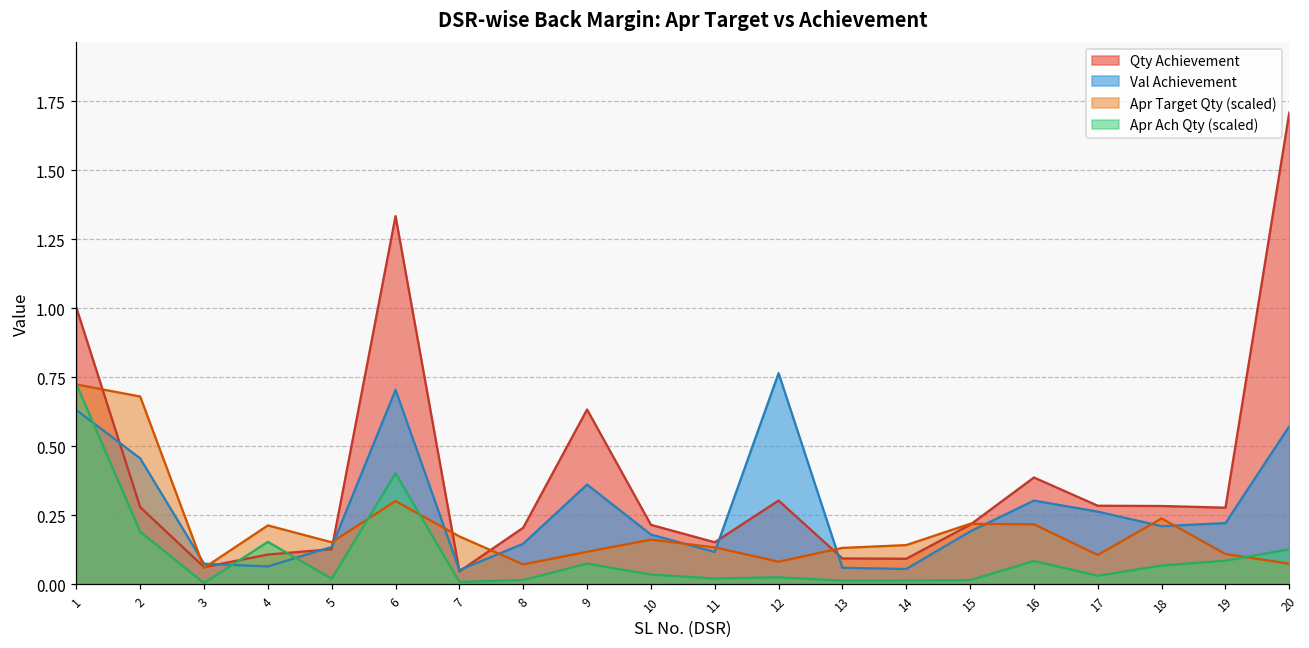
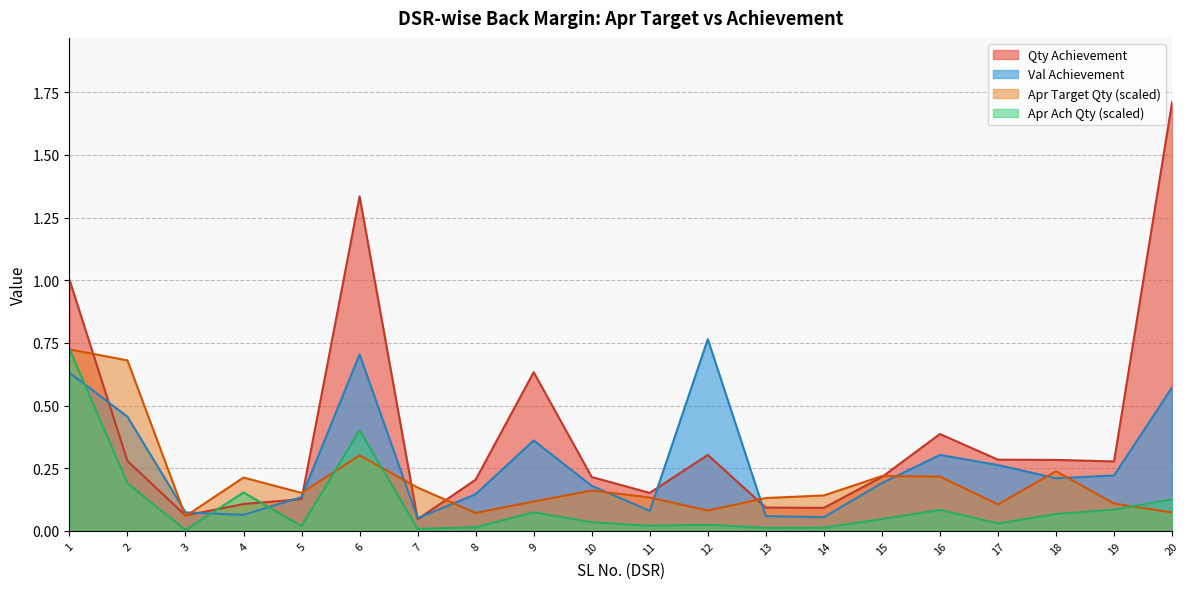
  {
    "Val Achievement": {
      "1": 0.63,
      "2": 0.46,
      "3": 0.07,
      "4": 0.06,
      "6": 0.70,
      "8": 0.15,
      "9": 0.36,
      "10": 0.18,
-     "11": 0.12,
+     "11": 0.08,
      "12": 0.76,
      "13": 0.06,
      "14": 0.05,
      "15": 0.19,
      "16": 0.30,
      "17": 0.26,
      "18": 0.21,
      "19": 0.22,
      "20": 0.57
    },
    "Apr Ach Qty (scaled)": {
      "2": 0.19,
      "3": 0.00,
      "4": 0.15,
      "5": 0.02,
      "6": 0.40,
      "7": 0.01,
      "8": 0.01,
      "9": 0.07,
      "10": 0.03,
      "11": 0.02,
      "12": 0.02,
      "13": 0.01,
      "14": 0.01,
-     "15": 0.01,
+     "15": 0.05,
      "16": 0.08,
      "17": 0.03,
      "18": 0.07,
      "19": 0.08,
      "20": 0.13
    }
  }
